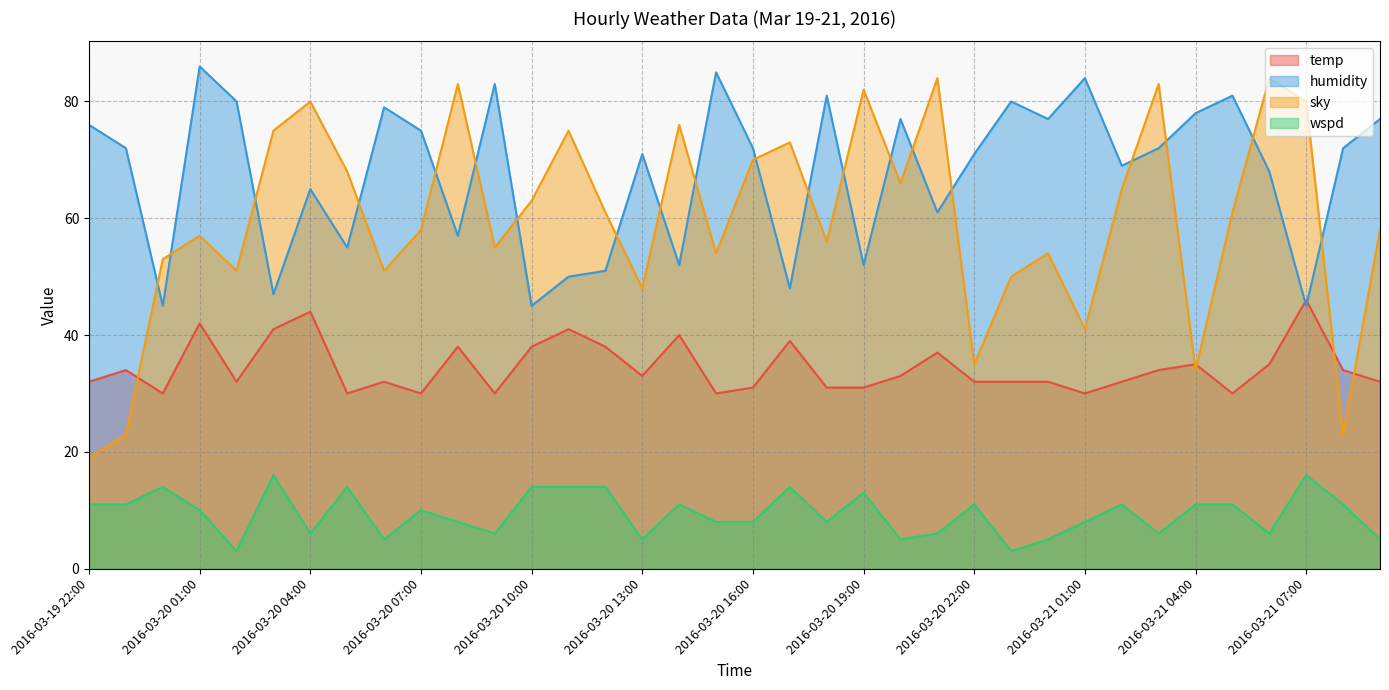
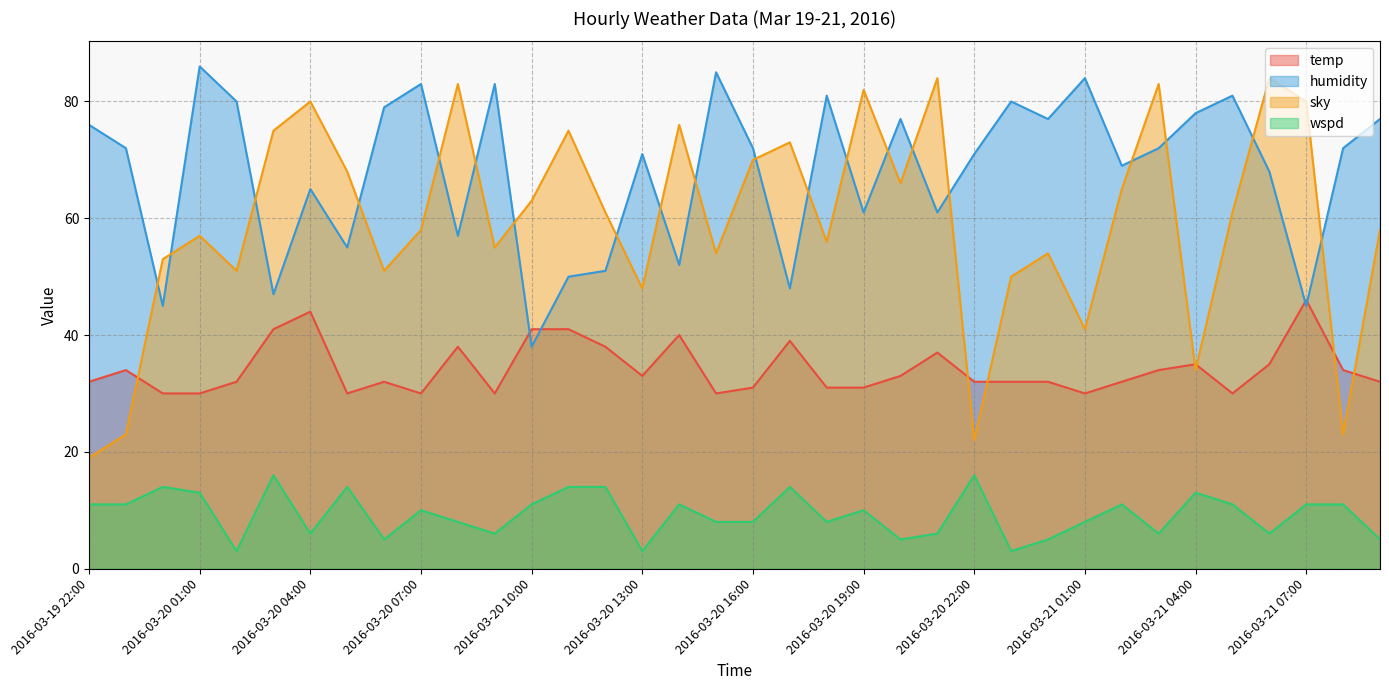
  {
    "temp": {
      "2016-03-19 22:00": 32,
-     "2016-03-20 01:00": 42,
+     "2016-03-20 01:00": 30,
      "2016-03-20 04:00": 44,
      "2016-03-20 07:00": 30,
-     "2016-03-20 10:00": 38,
+     "2016-03-20 10:00": 41,
      "2016-03-20 13:00": 33,
      "2016-03-20 16:00": 31,
      "2016-03-20 19:00": 31,
      "2016-03-20 22:00": 32,
      "2016-03-21 01:00": 30,
      "2016-03-21 04:00": 35,
      "2016-03-21 07:00": 46
    },
    "humidity": {
      "2016-03-19 22:00": 76,
      "2016-03-20 01:00": 86,
      "2016-03-20 04:00": 65,
-     "2016-03-20 07:00": 75,
-     "2016-03-20 10:00": 45,
+     "2016-03-20 07:00": 83,
+     "2016-03-20 10:00": 38,
      "2016-03-20 13:00": 71,
      "2016-03-20 16:00": 72,
-     "2016-03-20 19:00": 52,
+     "2016-03-20 19:00": 61,
      "2016-03-20 22:00": 71,
      "2016-03-21 01:00": 84,
      "2016-03-21 04:00": 78,
      "2016-03-21 07:00": 45
    },
    "sky": {
      "2016-03-19 22:00": 19,
      "2016-03-20 01:00": 57,
      "2016-03-20 04:00": 80,
      "2016-03-20 07:00": 58,
      "2016-03-20 10:00": 63,
      "2016-03-20 13:00": 48,
      "2016-03-20 16:00": 70,
      "2016-03-20 19:00": 82,
-     "2016-03-20 22:00": 35,
+     "2016-03-20 22:00": 22,
      "2016-03-21 01:00": 41,
      "2016-03-21 04:00": 34
    },
    "wspd": {
      "2016-03-19 22:00": 11,
-     "2016-03-20 01:00": 10,
+     "2016-03-20 01:00": 13,
      "2016-03-20 04:00": 6,
      "2016-03-20 07:00": 10,
-     "2016-03-20 10:00": 14,
-     "2016-03-20 13:00": 5,
+     "2016-03-20 10:00": 11,
+     "2016-03-20 13:00": 3,
      "2016-03-20 16:00": 8,
-     "2016-03-20 19:00": 13,
-     "2016-03-20 22:00": 11,
+     "2016-03-20 19:00": 10,
+     "2016-03-20 22:00": 16,
      "2016-03-21 01:00": 8,
-     "2016-03-21 04:00": 11,
-     "2016-03-21 07:00": 16
+     "2016-03-21 04:00": 13,
+     "2016-03-21 07:00": 11
    }
  }
